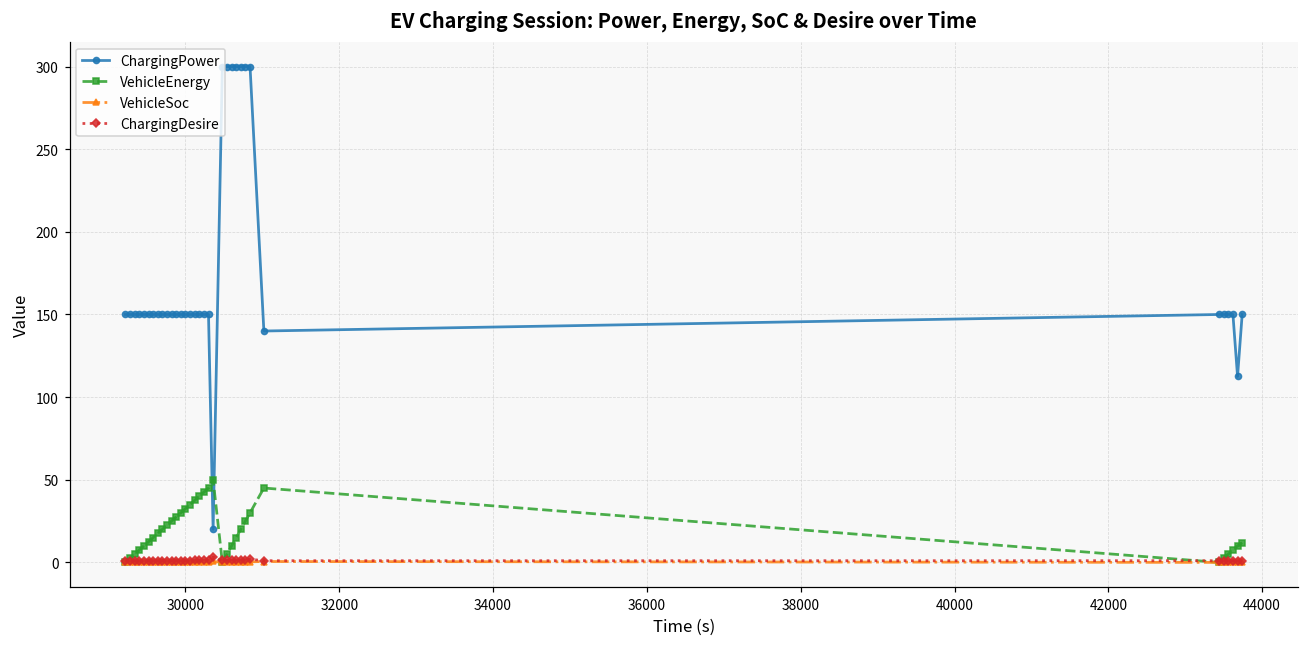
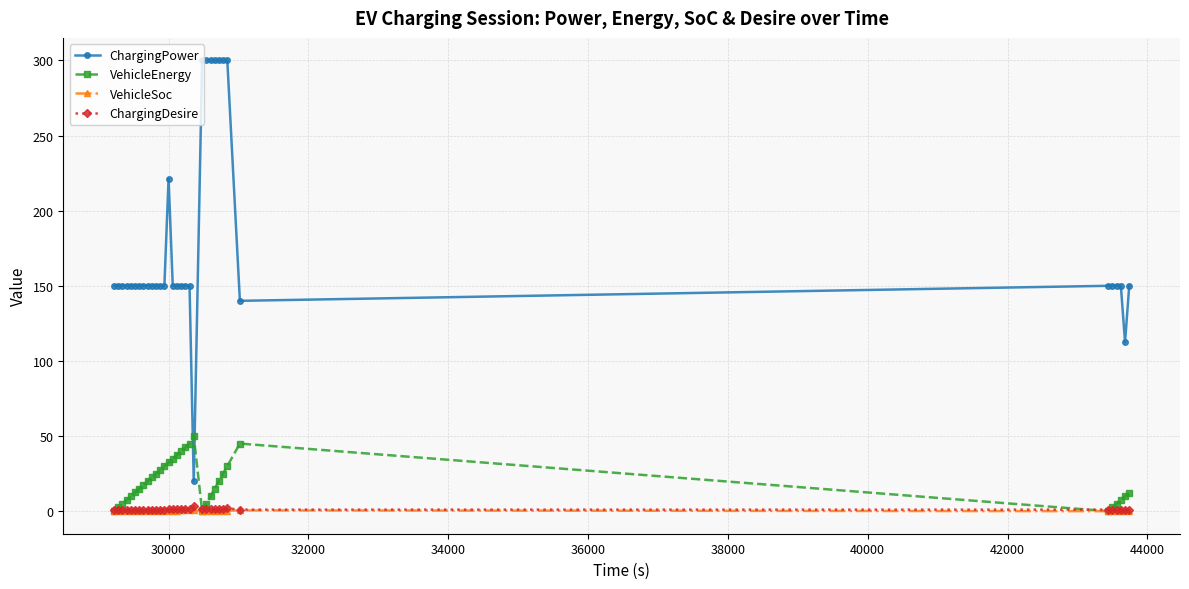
  {
    "ChargingPower": {
-     "30000": 150
+     "30000": 221
    },
    "VehicleEnergy": {
      "30000": 33
    }
  }
